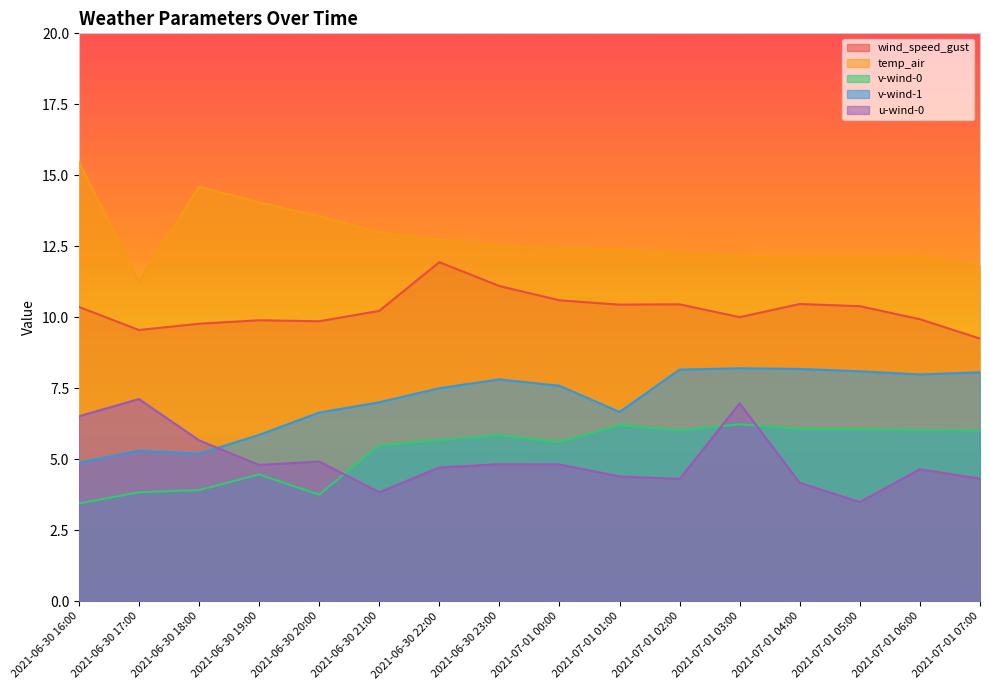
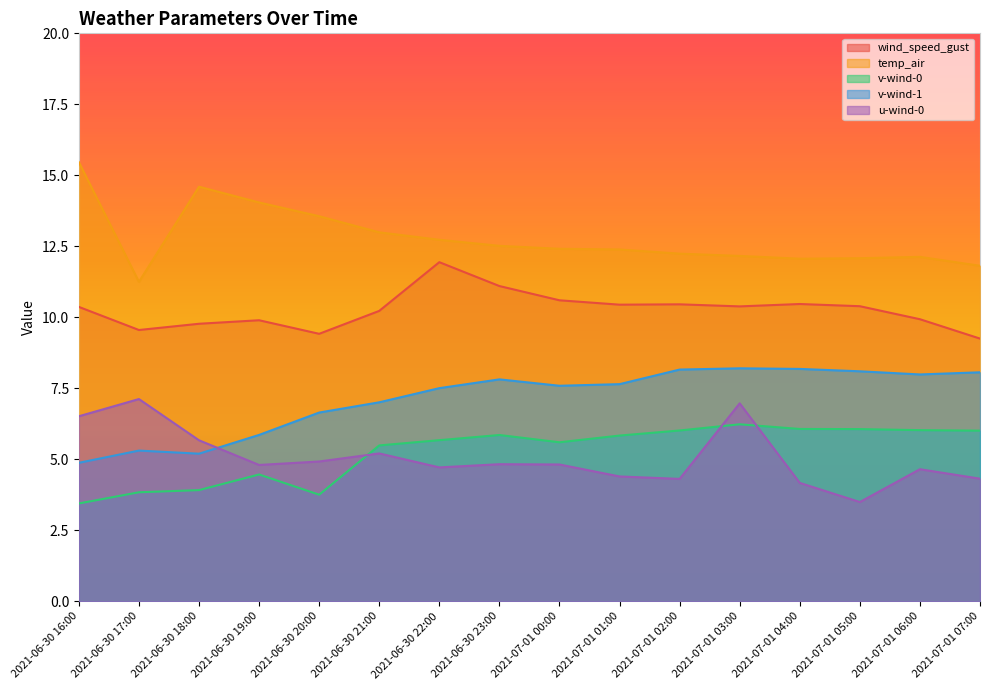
  {
    "wind_speed_gust": {
      "2021-06-30 16:00": 10.4,
      "2021-06-30 17:00": 9.6,
      "2021-06-30 18:00": 9.8,
      "2021-06-30 19:00": 9.9,
-     "2021-06-30 20:00": 9.9,
+     "2021-06-30 20:00": 9.4,
      "2021-06-30 21:00": 10.2,
      "2021-06-30 22:00": 11.9,
      "2021-06-30 23:00": 11.1,
      "2021-07-01 00:00": 10.6,
      "2021-07-01 01:00": 10.4,
      "2021-07-01 02:00": 10.5,
-     "2021-07-01 03:00": 10.0,
+     "2021-07-01 03:00": 10.4,
      "2021-07-01 04:00": 10.5,
      "2021-07-01 05:00": 10.4,
      "2021-07-01 06:00": 9.9,
      "2021-07-01 07:00": 9.3
    },
    "temp_air": {
      "2021-06-30 16:00": 15.5,
      "2021-06-30 17:00": 11.2,
      "2021-06-30 18:00": 14.6,
      "2021-06-30 19:00": 14.0,
      "2021-06-30 20:00": 13.6,
      "2021-06-30 21:00": 13.0,
      "2021-06-30 22:00": 12.7,
      "2021-06-30 23:00": 12.5,
      "2021-07-01 00:00": 12.4,
      "2021-07-01 01:00": 12.4,
      "2021-07-01 02:00": 12.2,
      "2021-07-01 03:00": 12.2,
      "2021-07-01 04:00": 12.1,
      "2021-07-01 05:00": 12.1,
      "2021-07-01 06:00": 12.1,
      "2021-07-01 07:00": 11.8
    },
    "v-wind-0": {
      "2021-06-30 16:00": 3.4,
      "2021-06-30 17:00": 3.8,
      "2021-06-30 18:00": 3.9,
      "2021-06-30 19:00": 4.5,
      "2021-06-30 20:00": 3.8,
      "2021-06-30 21:00": 5.5,
      "2021-06-30 22:00": 5.7,
      "2021-06-30 23:00": 5.9,
      "2021-07-01 00:00": 5.6,
-     "2021-07-01 01:00": 6.2,
+     "2021-07-01 01:00": 5.8,
      "2021-07-01 02:00": 6.0,
      "2021-07-01 03:00": 6.2,
      "2021-07-01 04:00": 6.1,
      "2021-07-01 05:00": 6.1,
      "2021-07-01 06:00": 6.0,
      "2021-07-01 07:00": 6.0
    },
    "v-wind-1": {
      "2021-06-30 16:00": 4.9,
      "2021-06-30 17:00": 5.3,
      "2021-06-30 18:00": 5.2,
      "2021-06-30 19:00": 5.9,
      "2021-06-30 20:00": 6.6,
      "2021-06-30 21:00": 7.0,
      "2021-06-30 22:00": 7.5,
      "2021-06-30 23:00": 7.8,
      "2021-07-01 00:00": 7.6,
-     "2021-07-01 01:00": 6.7,
+     "2021-07-01 01:00": 7.6,
      "2021-07-01 02:00": 8.2,
      "2021-07-01 03:00": 8.2,
      "2021-07-01 04:00": 8.2,
      "2021-07-01 05:00": 8.1,
      "2021-07-01 06:00": 8.0,
      "2021-07-01 07:00": 8.1
    },
    "u-wind-0": {
      "2021-06-30 16:00": 6.5,
      "2021-06-30 17:00": 7.1,
      "2021-06-30 18:00": 5.7,
      "2021-06-30 19:00": 4.8,
      "2021-06-30 20:00": 4.9,
-     "2021-06-30 21:00": 3.8,
+     "2021-06-30 21:00": 5.2,
      "2021-06-30 22:00": 4.7,
      "2021-06-30 23:00": 4.8,
      "2021-07-01 00:00": 4.8,
      "2021-07-01 01:00": 4.4,
      "2021-07-01 02:00": 4.3,
      "2021-07-01 03:00": 7.0,
      "2021-07-01 04:00": 4.2,
      "2021-07-01 05:00": 3.5,
      "2021-07-01 06:00": 4.7,
      "2021-07-01 07:00": 4.3
    }
  }
